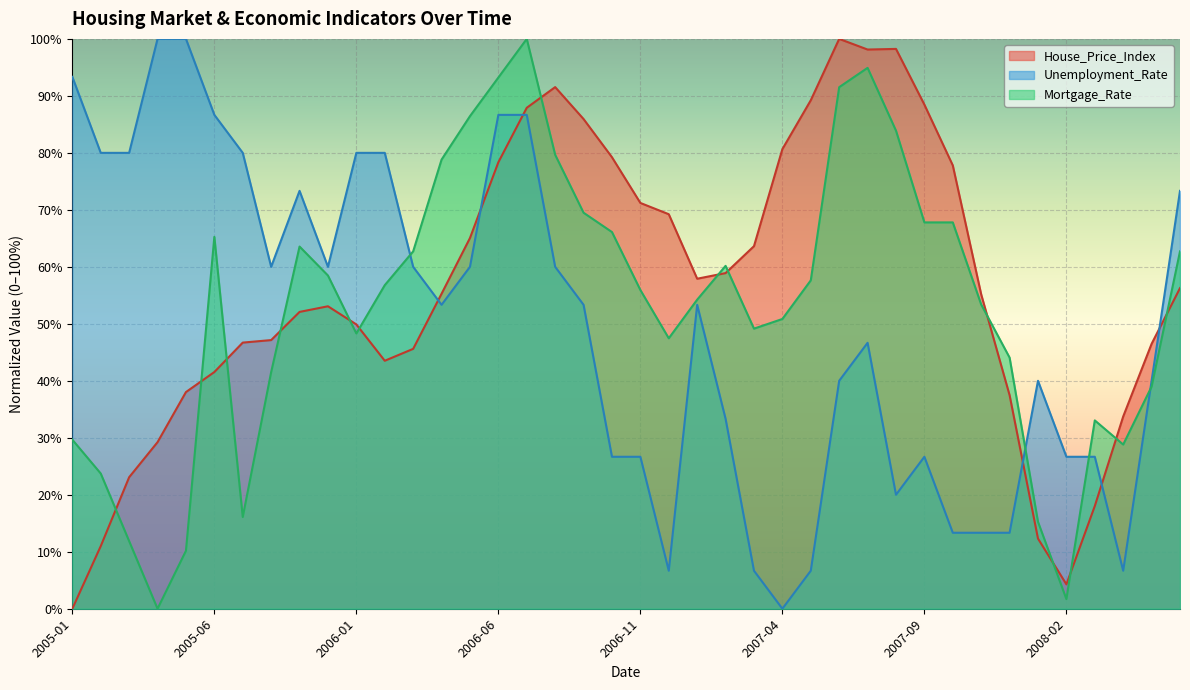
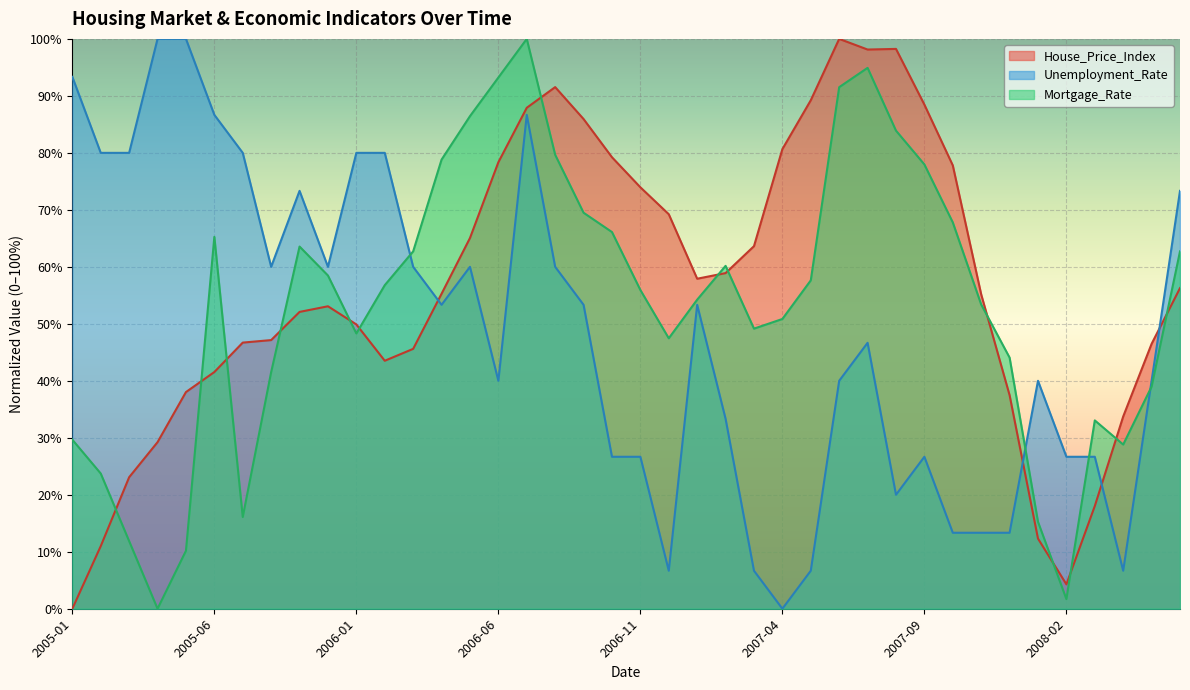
  {
    "House_Price_Index": {
      "2005-01": "0%",
      "2005-06": "42%",
      "2006-01": "50%",
      "2006-06": "78%",
-     "2006-11": "71%",
+     "2006-11": "74%",
      "2007-04": "81%",
      "2007-09": "88%",
      "2008-02": "4%"
    },
    "Unemployment_Rate": {
      "2005-01": "93%",
      "2005-06": "87%",
      "2006-01": "80%",
-     "2006-06": "87%",
+     "2006-06": "40%",
      "2006-11": "27%",
      "2007-04": "0%",
      "2007-09": "27%",
      "2008-02": "27%"
    },
    "Mortgage_Rate": {
      "2005-01": "30%",
      "2005-06": "65%",
      "2006-01": "48%",
      "2006-06": "93%",
      "2006-11": "56%",
      "2007-04": "51%",
-     "2007-09": "68%",
+     "2007-09": "78%",
      "2008-02": "2%"
    }
  }
